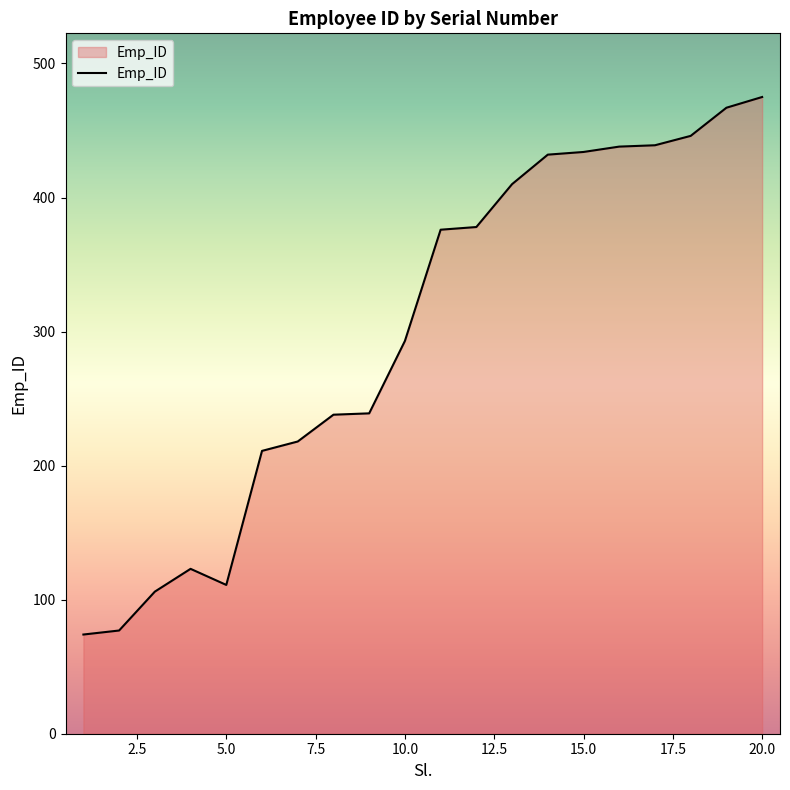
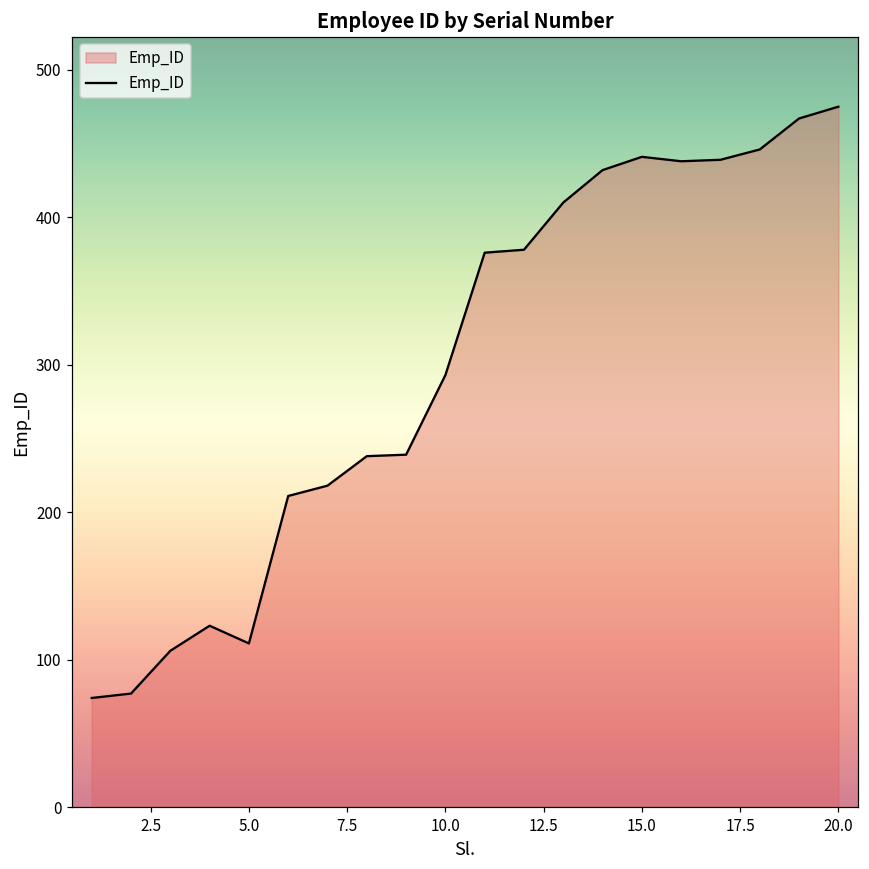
  {
    "5.0": 111,
    "10.0": 293,
-   "15.0": 434,
+   "15.0": 441,
    "20.0": 475
  }
